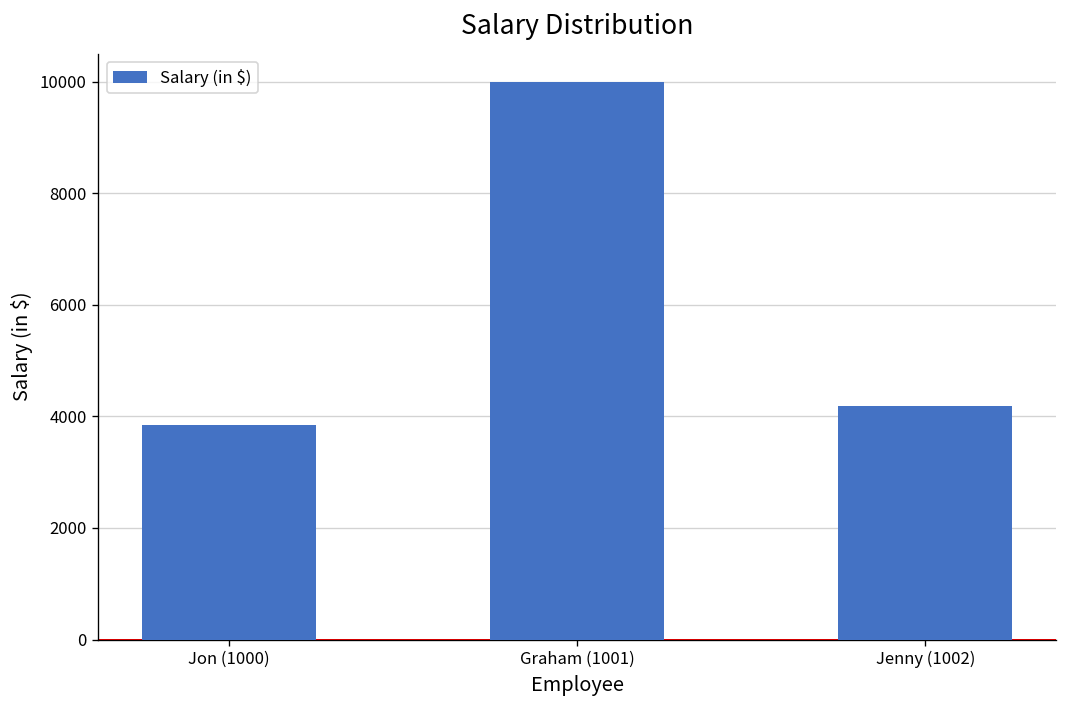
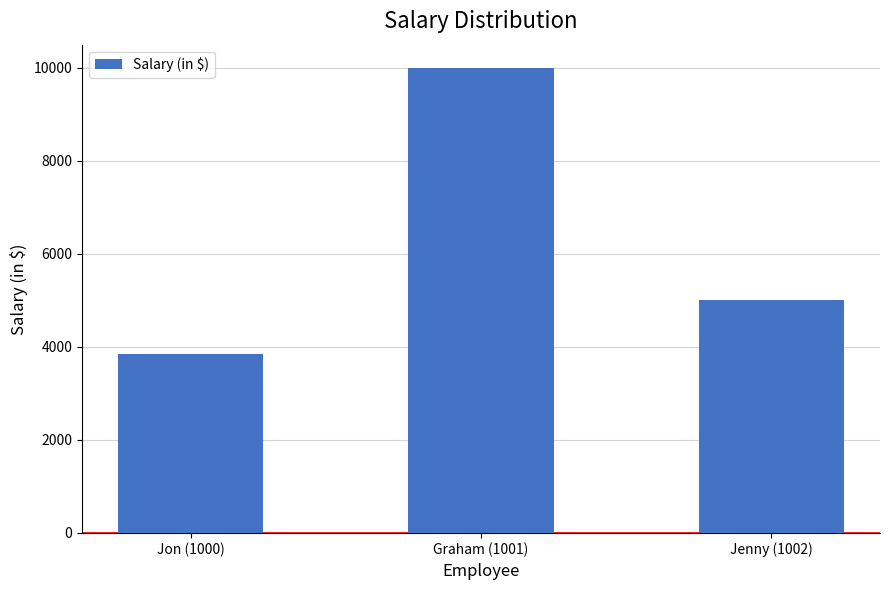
  {
    "Jon (1000)": 3800,
    "Graham (1001)": 10000,
-   "Jenny (1002)": 4200
+   "Jenny (1002)": 5000
  }
